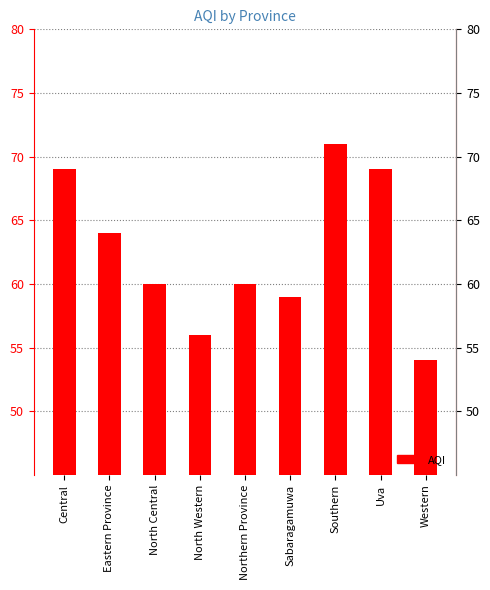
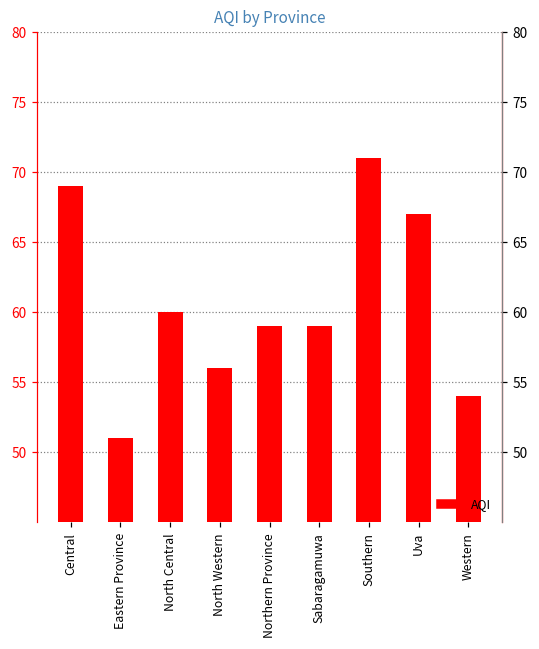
  {
    "Central": 69,
-   "Eastern Province": 64,
+   "Eastern Province": 51,
    "North Central": 60,
    "North Western": 56,
-   "Northern Province": 60,
+   "Northern Province": 59,
    "Sabaragamuwa": 59,
    "Southern": 71,
-   "Uva": 69,
+   "Uva": 67,
    "Western": 54
  }
